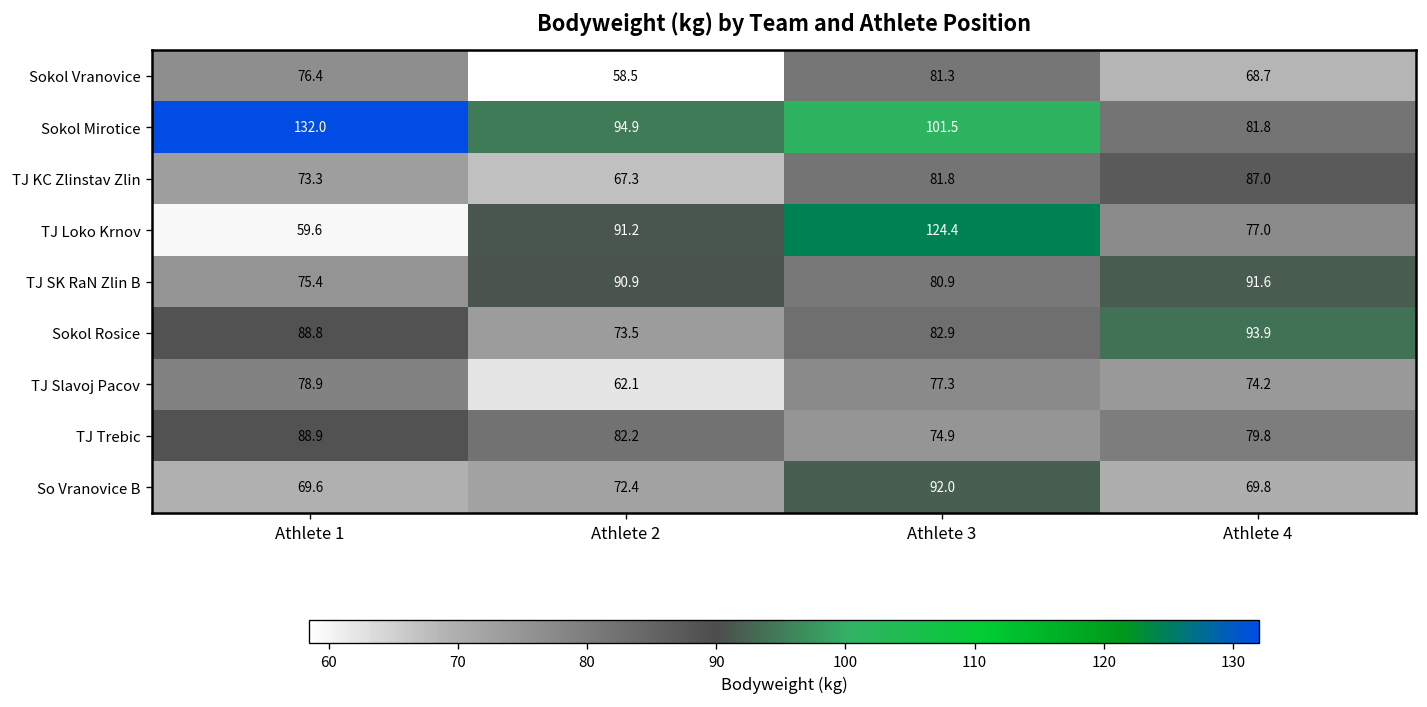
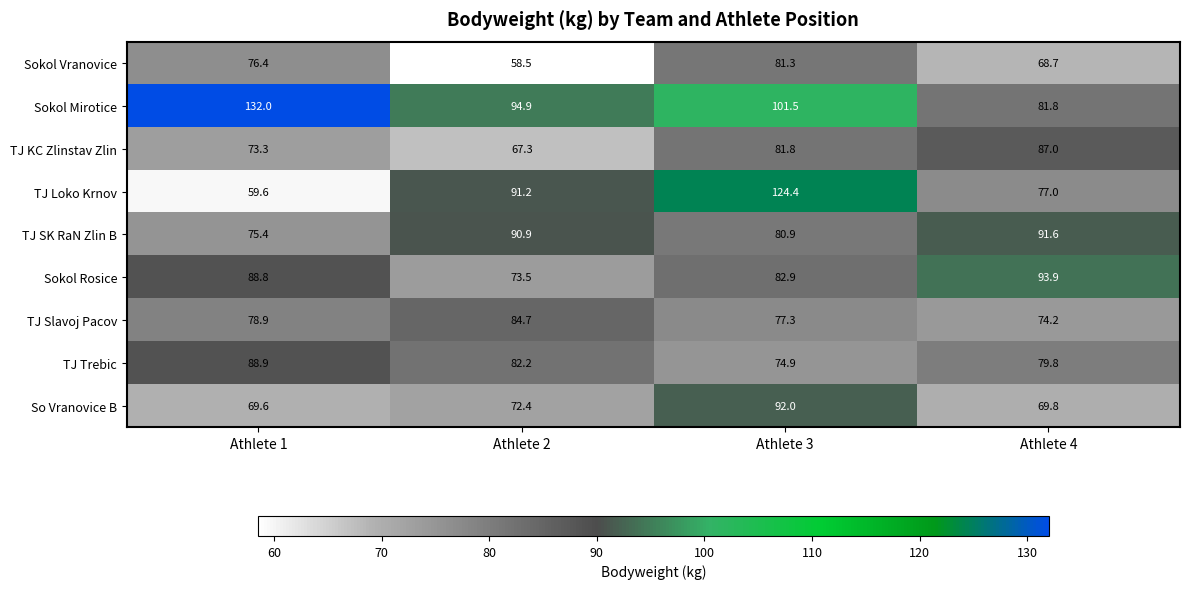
  {
    "Sokol Vranovice": {
      "Athlete 1": 76.4,
      "Athlete 2": 58.5,
      "Athlete 3": 81.3,
      "Athlete 4": 68.7
    },
    "Sokol Mirotice": {
      "Athlete 1": 132.0,
      "Athlete 2": 94.9,
      "Athlete 3": 101.5,
      "Athlete 4": 81.8
    },
    "TJ KC Zlinstav Zlin": {
      "Athlete 1": 73.3,
      "Athlete 2": 67.3,
      "Athlete 3": 81.8,
      "Athlete 4": 87.0
    },
    "TJ Loko Krnov": {
      "Athlete 1": 59.6,
      "Athlete 2": 91.2,
      "Athlete 3": 124.4,
      "Athlete 4": 77.0
    },
    "TJ SK RaN Zlin B": {
      "Athlete 1": 75.4,
      "Athlete 2": 90.9,
      "Athlete 3": 80.9,
      "Athlete 4": 91.6
    },
    "Sokol Rosice": {
      "Athlete 1": 88.8,
      "Athlete 2": 73.5,
      "Athlete 3": 82.9,
      "Athlete 4": 93.9
    },
    "TJ Slavoj Pacov": {
      "Athlete 1": 78.9,
-     "Athlete 2": 62.1,
+     "Athlete 2": 84.7,
      "Athlete 3": 77.3,
      "Athlete 4": 74.2
    },
    "TJ Trebic": {
      "Athlete 1": 88.9,
      "Athlete 2": 82.2,
      "Athlete 3": 74.9,
      "Athlete 4": 79.8
    },
    "So Vranovice B": {
      "Athlete 1": 69.6,
      "Athlete 2": 72.4,
      "Athlete 3": 92.0,
      "Athlete 4": 69.8
    }
  }
